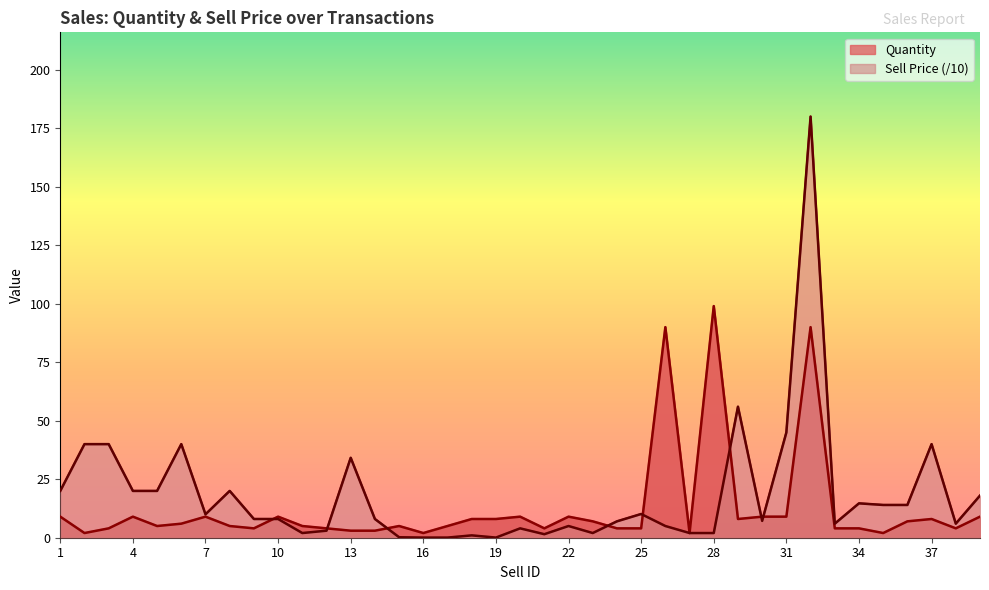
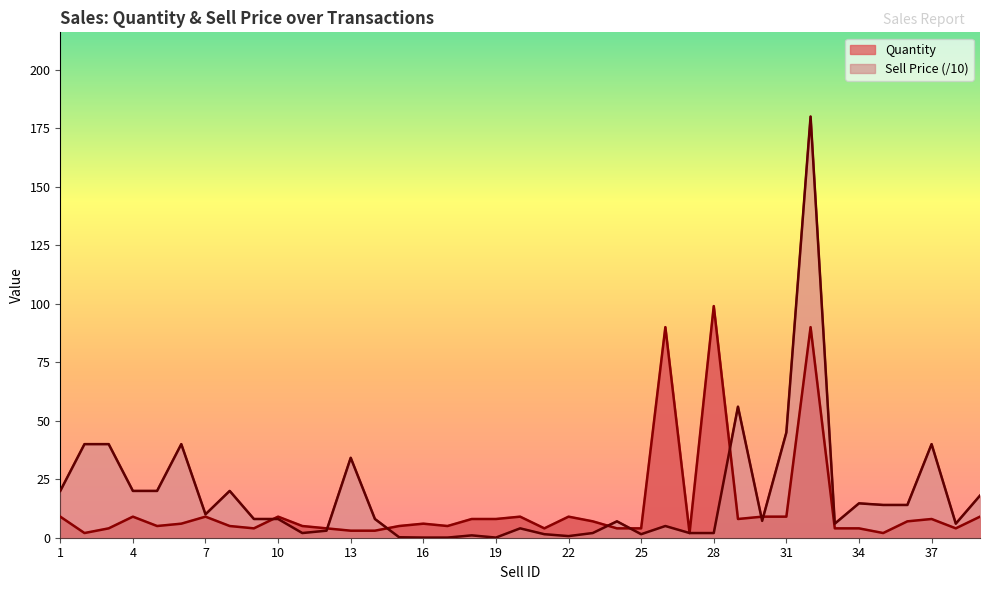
  {
    "Quantity": {
      "1": 9,
      "4": 9,
      "13": 3,
-     "16": 2,
+     "16": 6,
      "19": 8,
      "22": 9,
      "25": 4,
      "28": 99,
      "31": 9,
      "34": 4,
      "37": 8
    },
    "Sell Price (/10)": {
      "1": 20,
      "4": 20,
      "13": 34,
      "16": 0,
      "19": 0,
-     "22": 5,
-     "25": 10,
+     "22": 1,
+     "25": 2,
      "28": 2,
      "31": 45,
      "34": 15,
      "37": 40
    }
  }
